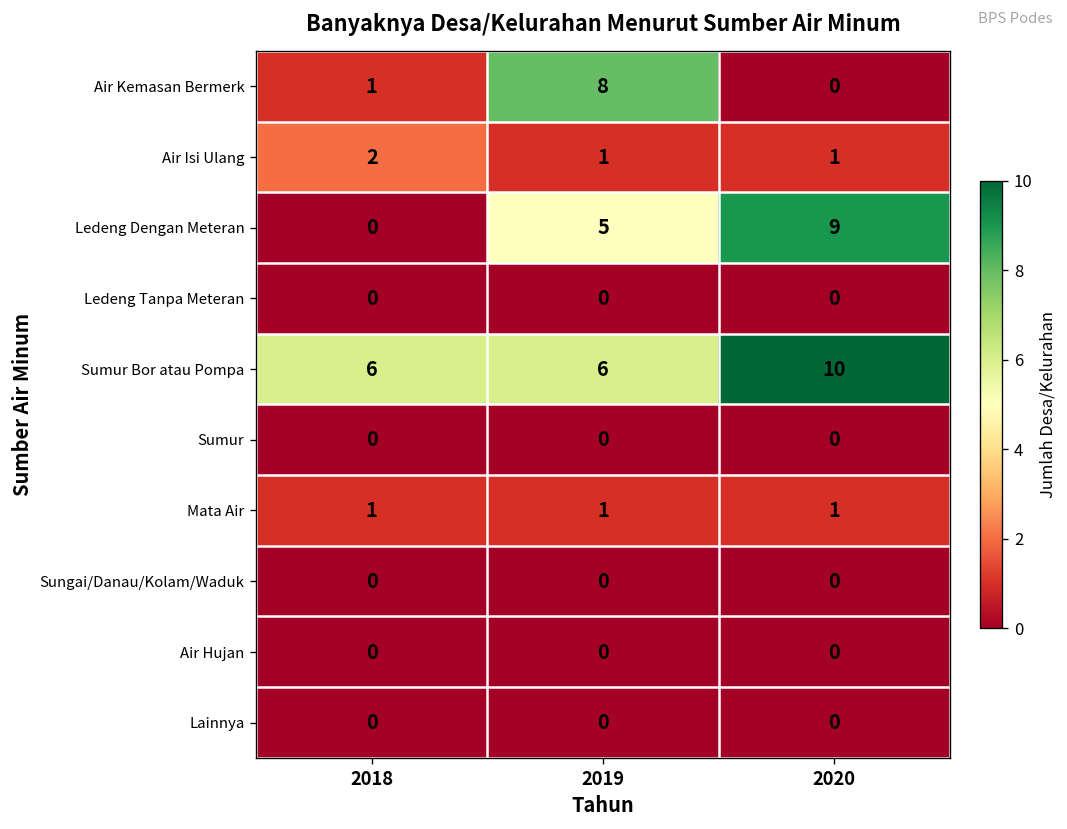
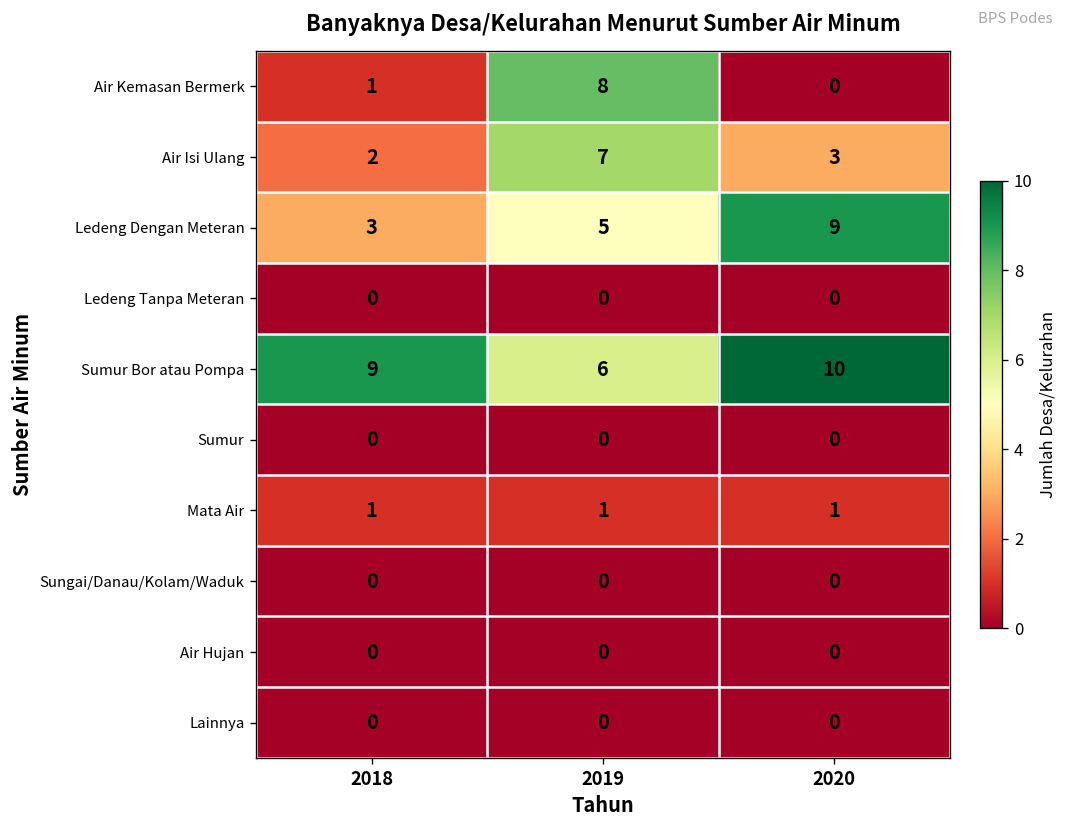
  {
    "Air Kemasan Bermerk": {
      "2018": 1,
      "2019": 8,
      "2020": 0
    },
    "Air Isi Ulang": {
      "2018": 2,
-     "2019": 1,
-     "2020": 1
+     "2019": 7,
+     "2020": 3
    },
    "Ledeng Dengan Meteran": {
-     "2018": 0,
+     "2018": 3,
      "2019": 5,
      "2020": 9
    },
    "Ledeng Tanpa Meteran": {
      "2018": 0,
      "2019": 0,
      "2020": 0
    },
    "Sumur Bor atau Pompa": {
-     "2018": 6,
+     "2018": 9,
      "2019": 6,
      "2020": 10
    },
    "Sumur": {
      "2018": 0,
      "2019": 0,
      "2020": 0
    },
    "Mata Air": {
      "2018": 1,
      "2019": 1,
      "2020": 1
    },
    "Sungai/Danau/Kolam/Waduk": {
      "2018": 0,
      "2019": 0,
      "2020": 0
    },
    "Air Hujan": {
      "2018": 0,
      "2019": 0,
      "2020": 0
    },
    "Lainnya": {
      "2018": 0,
      "2019": 0,
      "2020": 0
    }
  }
